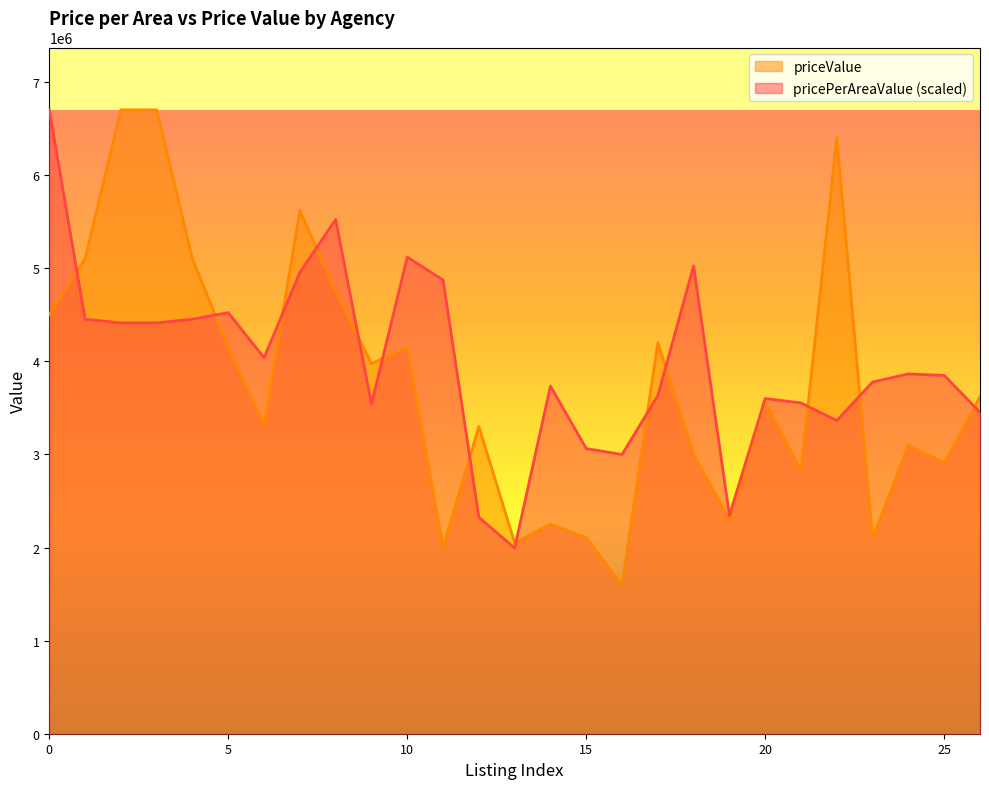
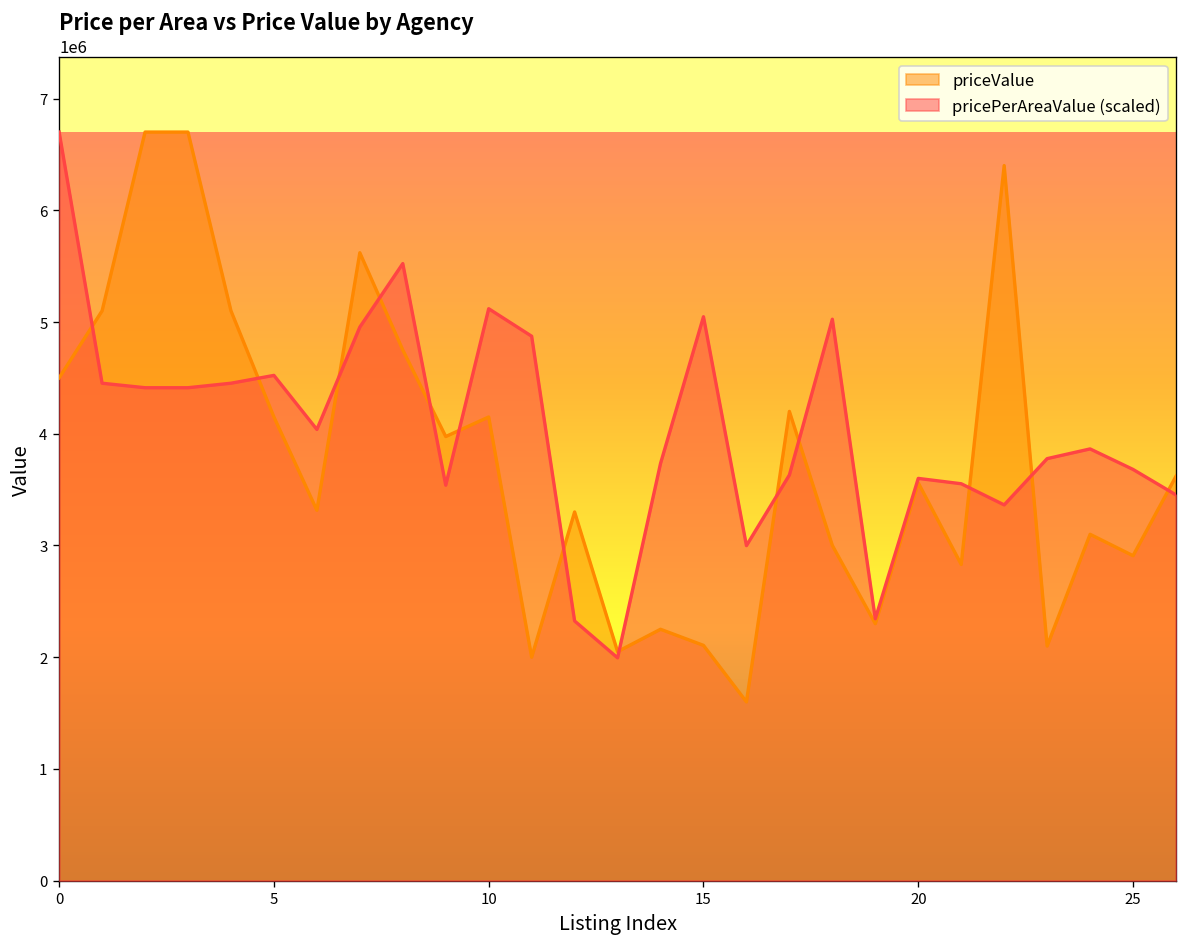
  {
    "priceValue": {
      "0": 4500000,
      "5": 4200000,
      "10": 4200000,
      "15": 2100000,
      "20": 3600000,
      "25": 2900000
    },
    "pricePerAreaValue (scaled)": {
      "0": 6700000,
      "5": 4500000,
      "10": 5100000,
-     "15": 3100000,
+     "15": 5000000,
      "20": 3600000,
-     "25": 3800000
+     "25": 3700000
    }
  }
